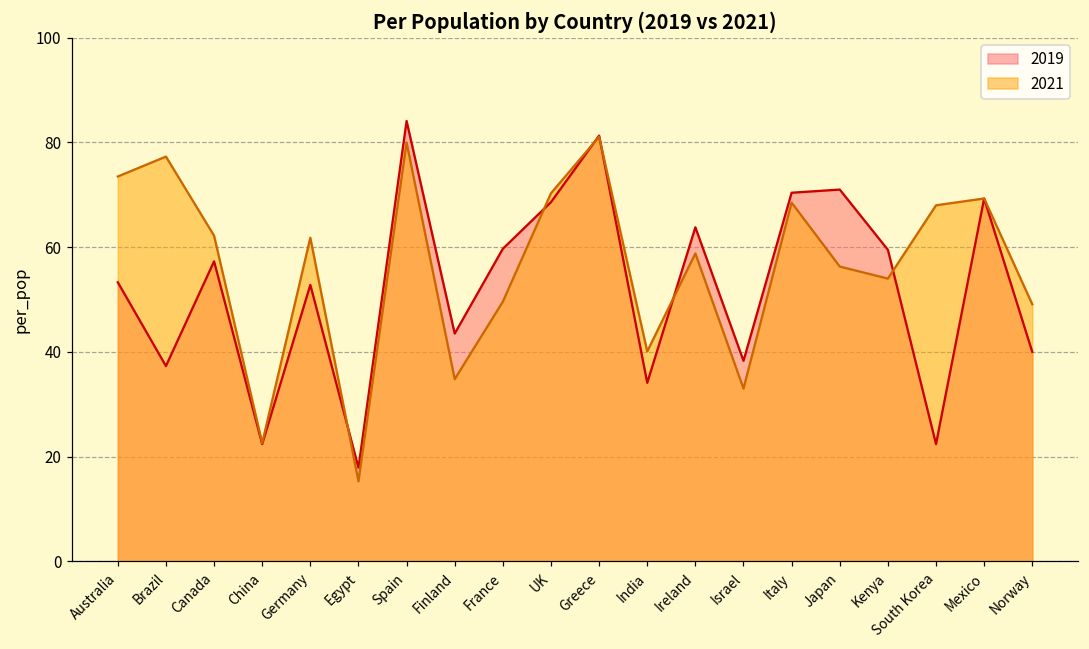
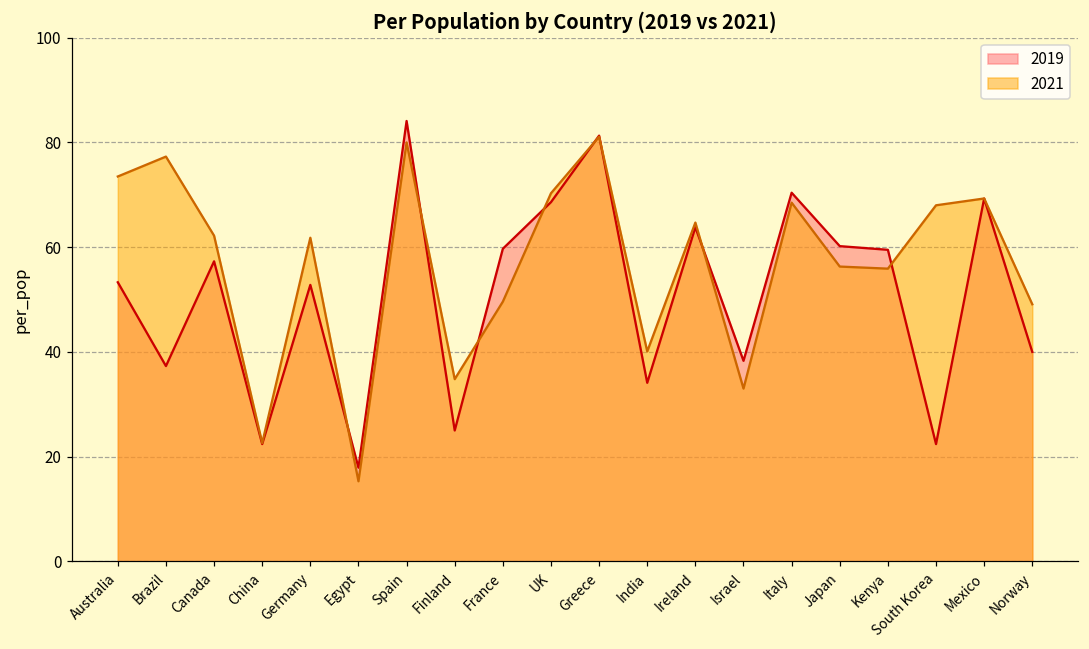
  {
    "2019": {
      "Australia": 53,
      "Brazil": 37,
      "Canada": 57,
      "Germany": 53,
      "Egypt": 18,
      "Spain": 84,
-     "Finland": 44,
+     "Finland": 25,
      "France": 60,
      "UK": 69,
      "India": 34,
      "Ireland": 64,
      "Israel": 38,
      "Italy": 70,
-     "Japan": 71,
+     "Japan": 60,
      "Kenya": 60,
      "South Korea": 22,
      "Norway": 40
    },
    "2021": {
      "Australia": 74,
      "Brazil": 77,
      "Canada": 62,
      "Germany": 62,
      "Egypt": 15,
      "Spain": 80,
      "Finland": 35,
      "France": 50,
      "UK": 70,
      "India": 40,
-     "Ireland": 59,
+     "Ireland": 65,
      "Israel": 33,
      "Italy": 69,
      "Japan": 56,
-     "Kenya": 54,
+     "Kenya": 56,
      "South Korea": 68,
      "Norway": 49
    }
  }
